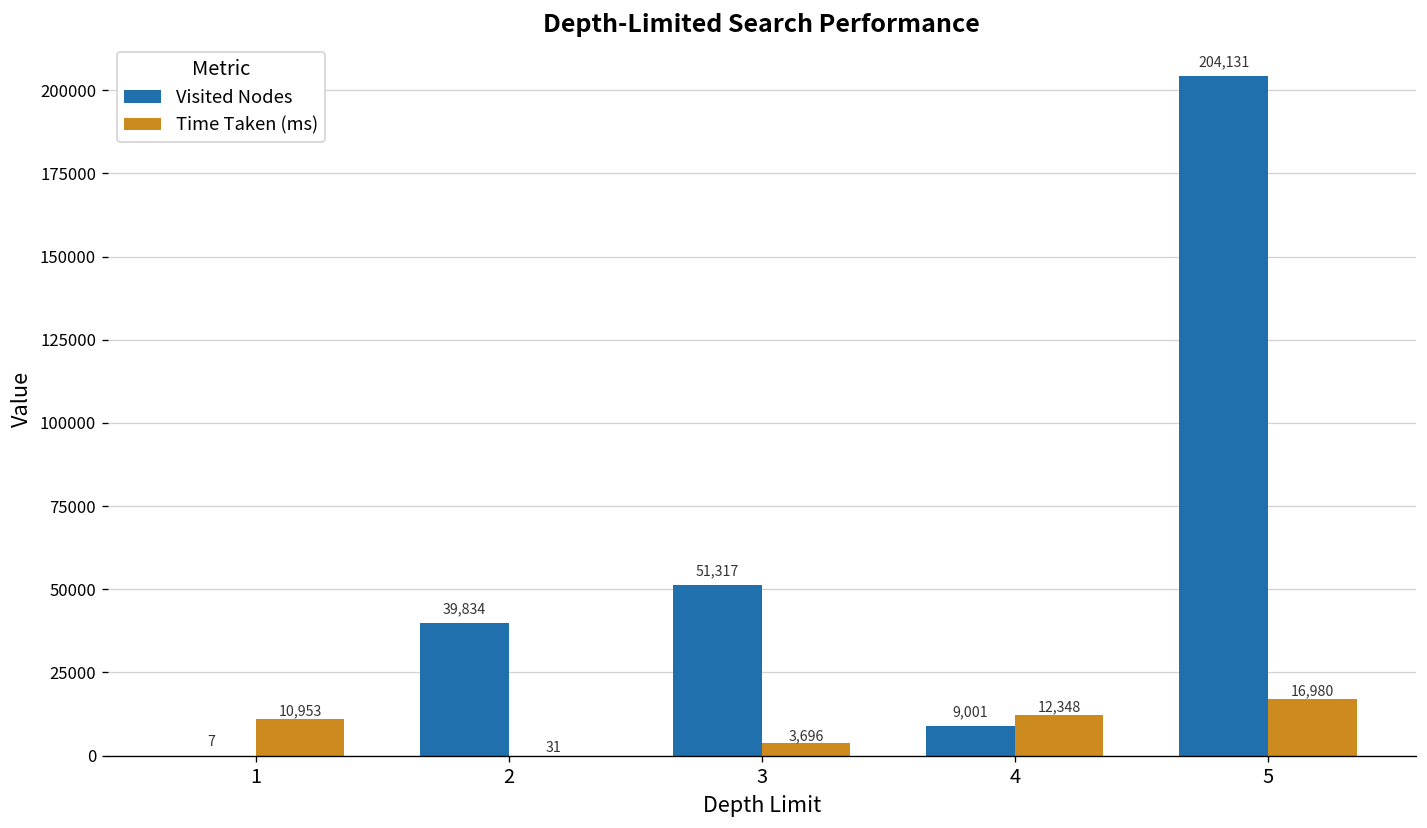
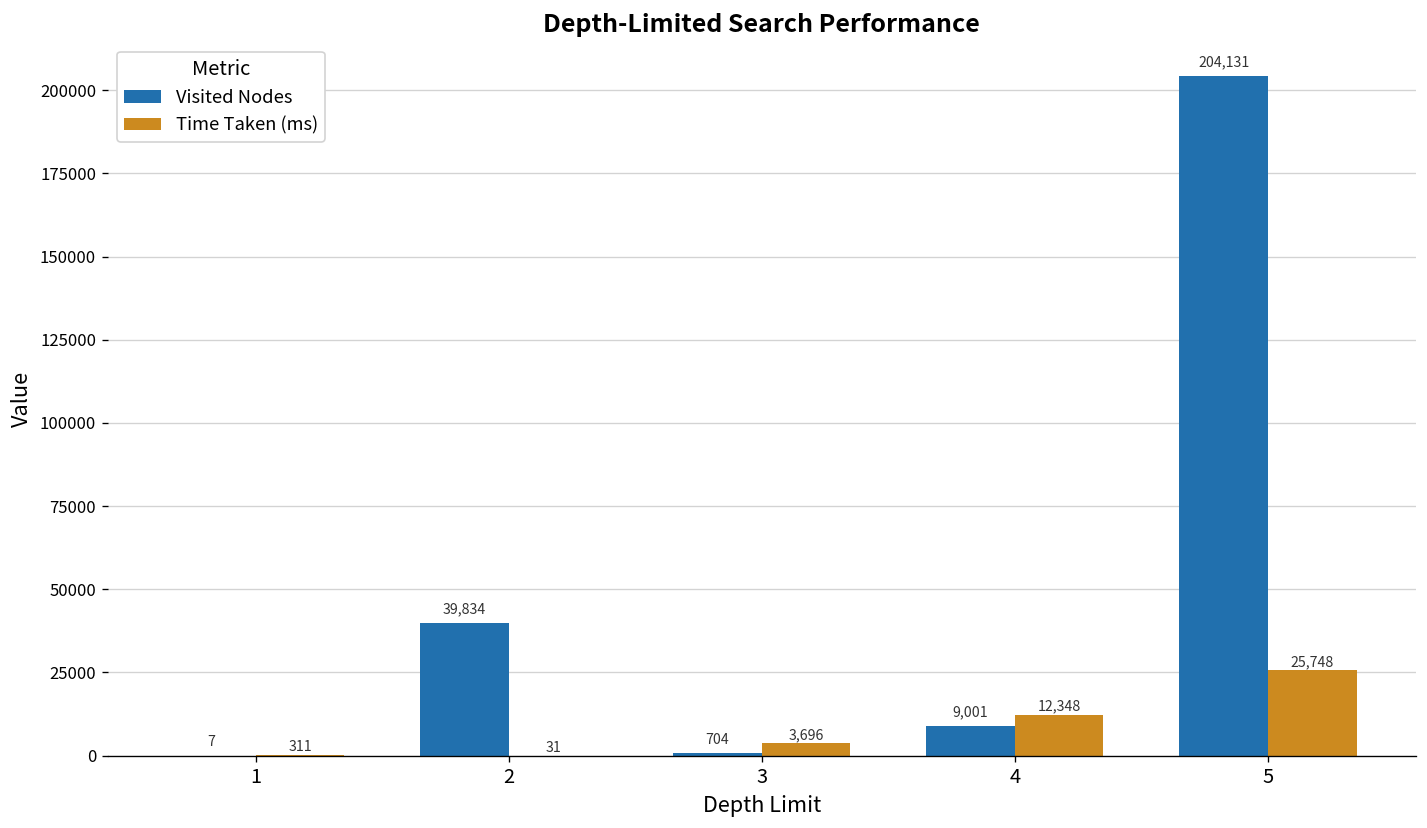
  {
    "Visited Nodes": {
      "1": "7",
      "2": "39,834",
-     "3": "51,317",
+     "3": "704",
      "4": "9,001",
      "5": "204,131"
    },
    "Time Taken (ms)": {
-     "1": "10,953",
+     "1": "311",
      "2": "31",
      "3": "3,696",
      "4": "12,348",
-     "5": "16,980"
+     "5": "25,748"
    }
  }
